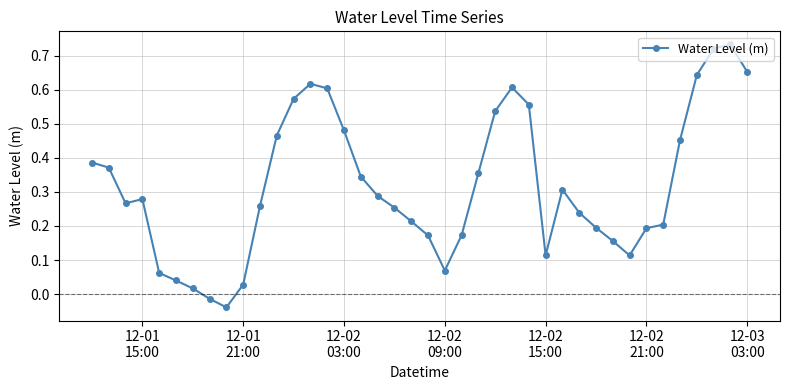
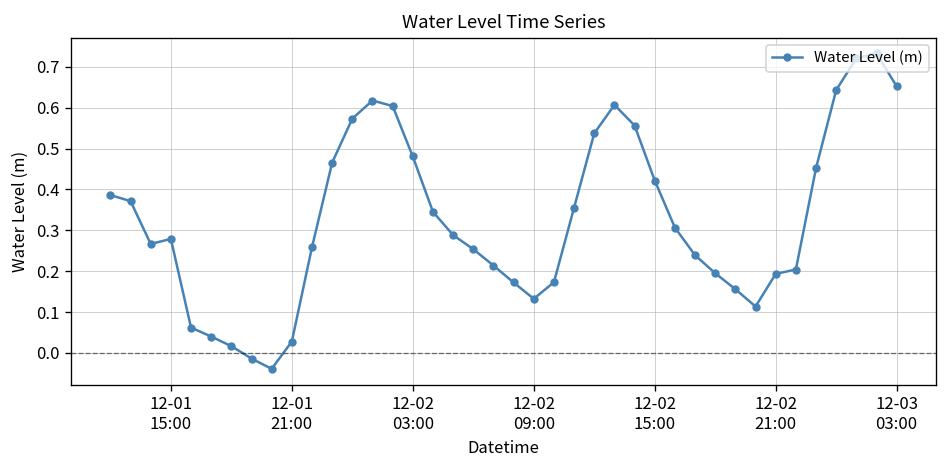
  {
    "12-01 15:00": 0.28,
    "12-01 21:00": 0.03,
    "12-02 03:00": 0.48,
-   "12-02 09:00": 0.07,
-   "12-02 15:00": 0.11,
+   "12-02 09:00": 0.13,
+   "12-02 15:00": 0.42,
    "12-02 21:00": 0.19,
    "12-03 03:00": 0.65
  }
